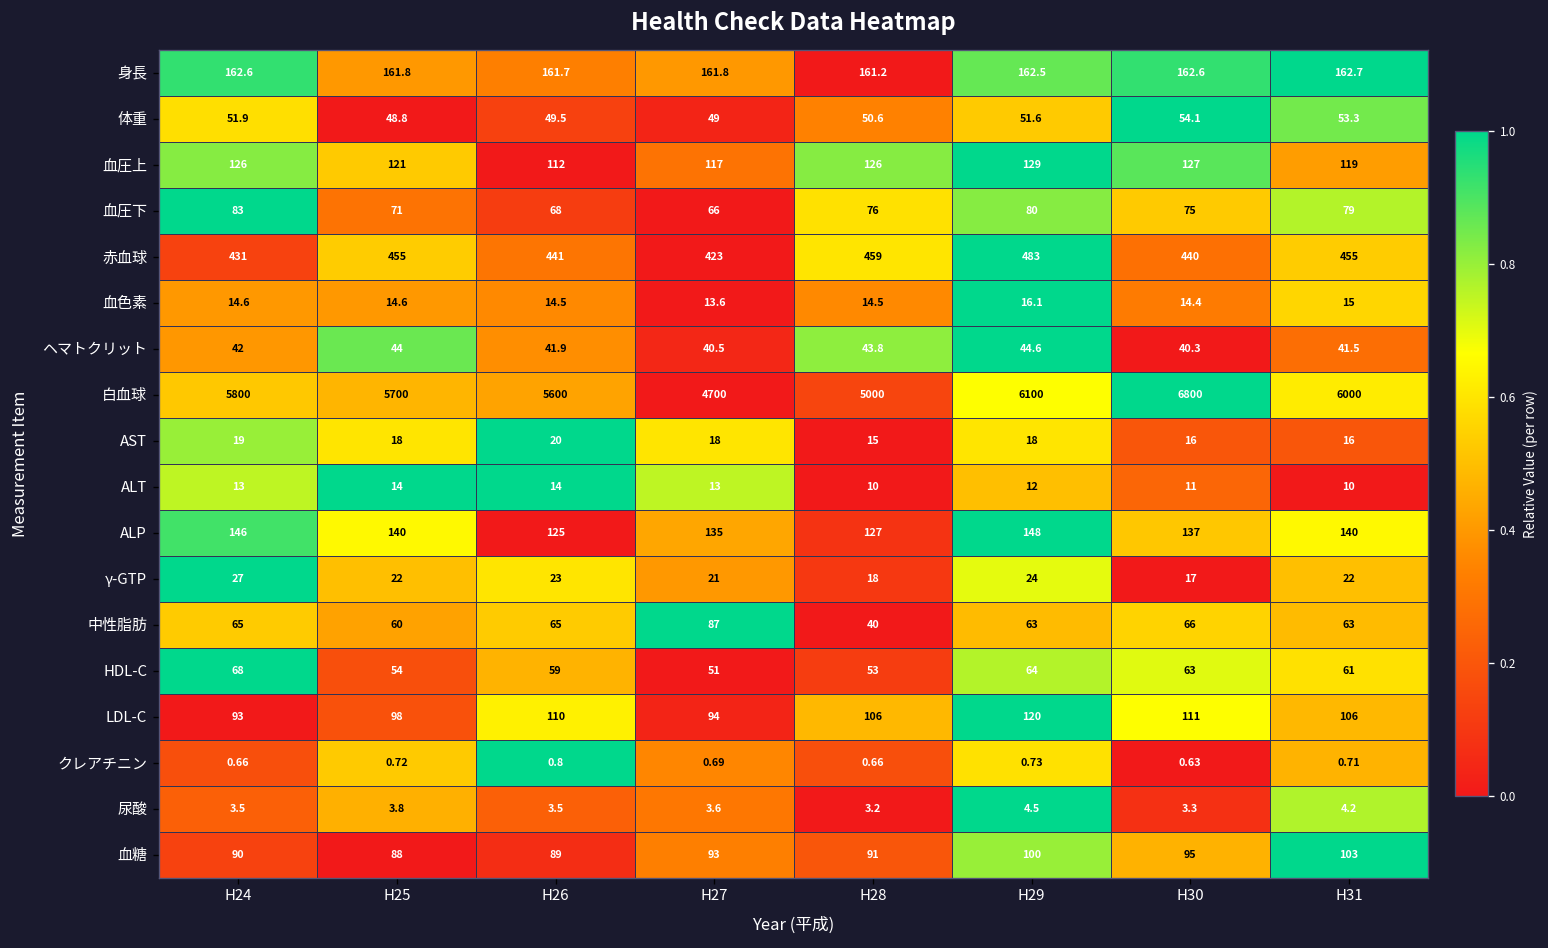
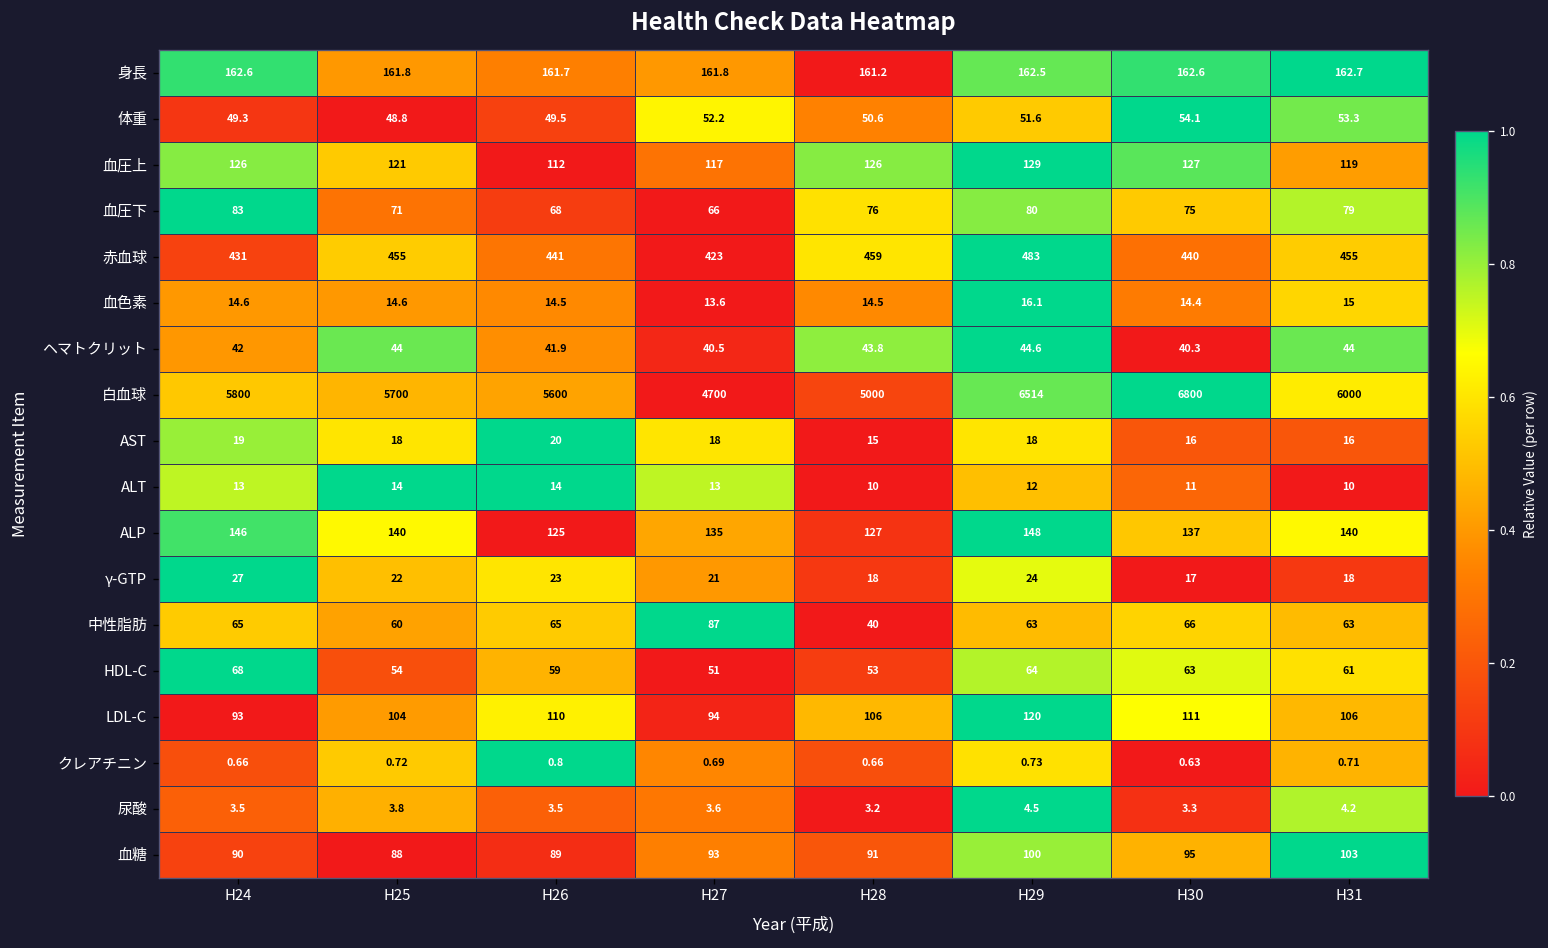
  {
    "身長": {
      "H24": 162.6,
      "H25": 161.8,
      "H26": 161.7,
      "H27": 161.8,
      "H28": 161.2,
      "H29": 162.5,
      "H30": 162.6,
      "H31": 162.7
    },
    "体重": {
-     "H24": 51.9,
+     "H24": 49.3,
      "H25": 48.8,
      "H26": 49.5,
-     "H27": 49,
+     "H27": 52.2,
      "H28": 50.6,
      "H29": 51.6,
      "H30": 54.1,
      "H31": 53.3
    },
    "血圧上": {
      "H24": 126,
      "H25": 121,
      "H26": 112,
      "H27": 117,
      "H28": 126,
      "H29": 129,
      "H30": 127,
      "H31": 119
    },
    "血圧下": {
      "H24": 83,
      "H25": 71,
      "H26": 68,
      "H27": 66,
      "H28": 76,
      "H29": 80,
      "H30": 75,
      "H31": 79
    },
    "赤血球": {
      "H24": 431,
      "H25": 455,
      "H26": 441,
      "H27": 423,
      "H28": 459,
      "H29": 483,
      "H30": 440,
      "H31": 455
    },
    "血色素": {
      "H24": 14.6,
      "H25": 14.6,
      "H26": 14.5,
      "H27": 13.6,
      "H28": 14.5,
      "H29": 16.1,
      "H30": 14.4,
      "H31": 15
    },
    "ヘマトクリット": {
      "H24": 42,
      "H25": 44,
      "H26": 41.9,
      "H27": 40.5,
      "H28": 43.8,
      "H29": 44.6,
      "H30": 40.3,
-     "H31": 41.5
+     "H31": 44
    },
    "白血球": {
      "H24": 5800,
      "H25": 5700,
      "H26": 5600,
      "H27": 4700,
      "H28": 5000,
-     "H29": 6100,
+     "H29": 6514,
      "H30": 6800,
      "H31": 6000
    },
    "AST": {
      "H24": 19,
      "H25": 18,
      "H26": 20,
      "H27": 18,
      "H28": 15,
      "H29": 18,
      "H30": 16,
      "H31": 16
    },
    "ALT": {
      "H24": 13,
      "H25": 14,
      "H26": 14,
      "H27": 13,
      "H28": 10,
      "H29": 12,
      "H30": 11,
      "H31": 10
    },
    "ALP": {
      "H24": 146,
      "H25": 140,
      "H26": 125,
      "H27": 135,
      "H28": 127,
      "H29": 148,
      "H30": 137,
      "H31": 140
    },
    "γ-GTP": {
      "H24": 27,
      "H25": 22,
      "H26": 23,
      "H27": 21,
      "H28": 18,
      "H29": 24,
      "H30": 17,
-     "H31": 22
+     "H31": 18
    },
    "中性脂肪": {
      "H24": 65,
      "H25": 60,
      "H26": 65,
      "H27": 87,
      "H28": 40,
      "H29": 63,
      "H30": 66,
      "H31": 63
    },
    "HDL-C": {
      "H24": 68,
      "H25": 54,
      "H26": 59,
      "H27": 51,
      "H28": 53,
      "H29": 64,
      "H30": 63,
      "H31": 61
    },
    "LDL-C": {
      "H24": 93,
-     "H25": 98,
+     "H25": 104,
      "H26": 110,
      "H27": 94,
      "H28": 106,
      "H29": 120,
      "H30": 111,
      "H31": 106
    },
    "クレアチニン": {
      "H24": 0.66,
      "H25": 0.72,
      "H26": 0.8,
      "H27": 0.69,
      "H28": 0.66,
      "H29": 0.73,
      "H30": 0.63,
      "H31": 0.71
    },
    "尿酸": {
      "H24": 3.5,
      "H25": 3.8,
      "H26": 3.5,
      "H27": 3.6,
      "H28": 3.2,
      "H29": 4.5,
      "H30": 3.3,
      "H31": 4.2
    },
    "血糖": {
      "H24": 90,
      "H25": 88,
      "H26": 89,
      "H27": 93,
      "H28": 91,
      "H29": 100,
      "H30": 95,
      "H31": 103
    }
  }
